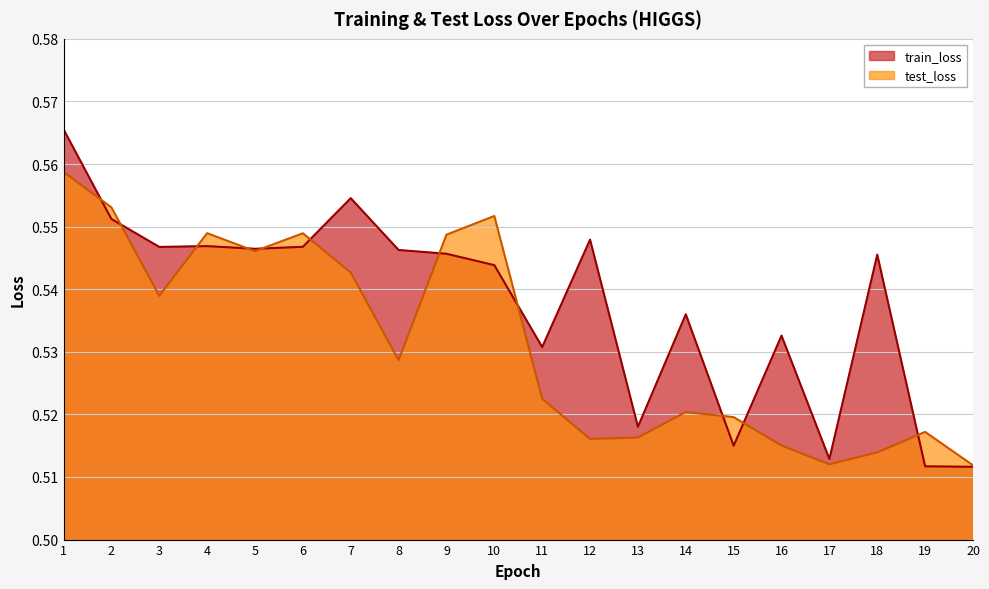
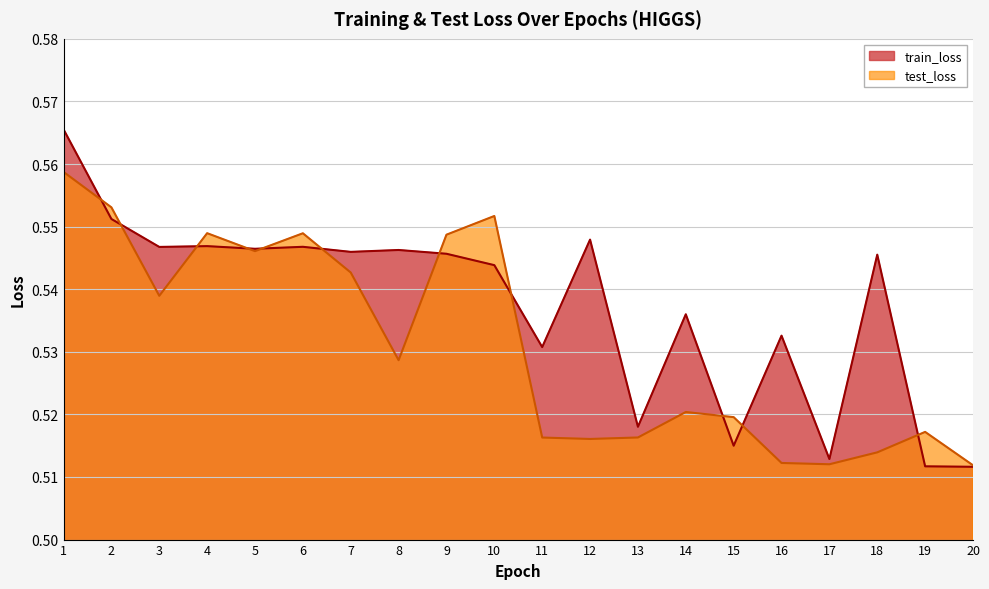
  {
    "train_loss": {
      "1": 0.566,
      "2": 0.551,
      "3": 0.547,
      "4": 0.547,
      "6": 0.547,
-     "7": 0.555,
+     "7": 0.546,
      "8": 0.546,
      "9": 0.546,
      "10": 0.544,
      "11": 0.531,
      "12": 0.548,
      "13": 0.518,
      "14": 0.536,
      "15": 0.515,
      "16": 0.533,
      "17": 0.513,
      "18": 0.546,
      "19": 0.512
    },
    "test_loss": {
      "1": 0.559,
      "2": 0.553,
      "3": 0.539,
      "4": 0.549,
      "6": 0.549,
      "7": 0.543,
      "8": 0.529,
      "9": 0.549,
      "10": 0.552,
-     "11": 0.522,
+     "11": 0.516,
      "12": 0.516,
      "13": 0.516,
      "14": 0.520,
      "15": 0.520,
-     "16": 0.515,
+     "16": 0.512,
      "17": 0.512,
      "18": 0.514,
      "19": 0.517
    }
  }
